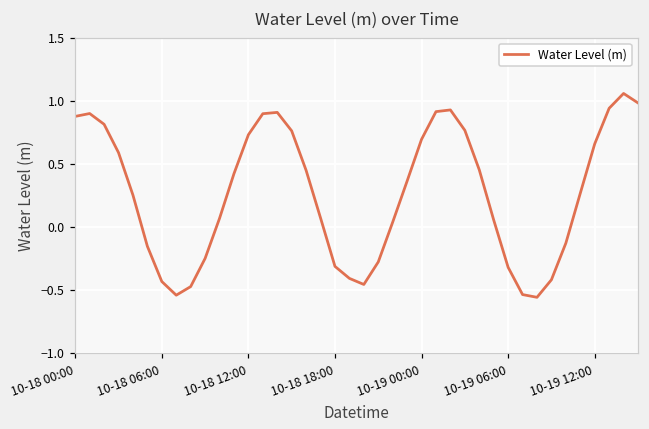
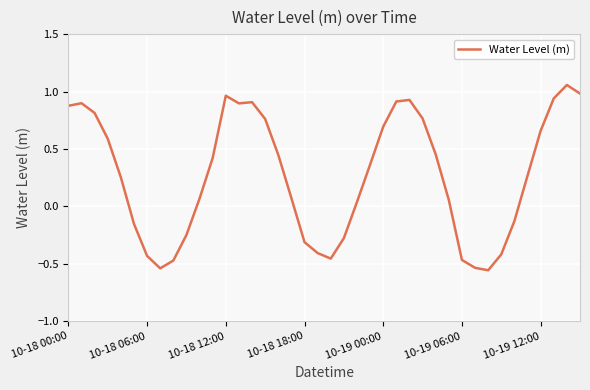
  {
    "10-18 00:00": 0.88,
    "10-18 06:00": -0.43,
-   "10-18 12:00": 0.73,
+   "10-18 12:00": 0.96,
    "10-18 18:00": -0.31,
    "10-19 00:00": 0.69,
-   "10-19 06:00": -0.32,
+   "10-19 06:00": -0.47,
    "10-19 12:00": 0.66
  }
